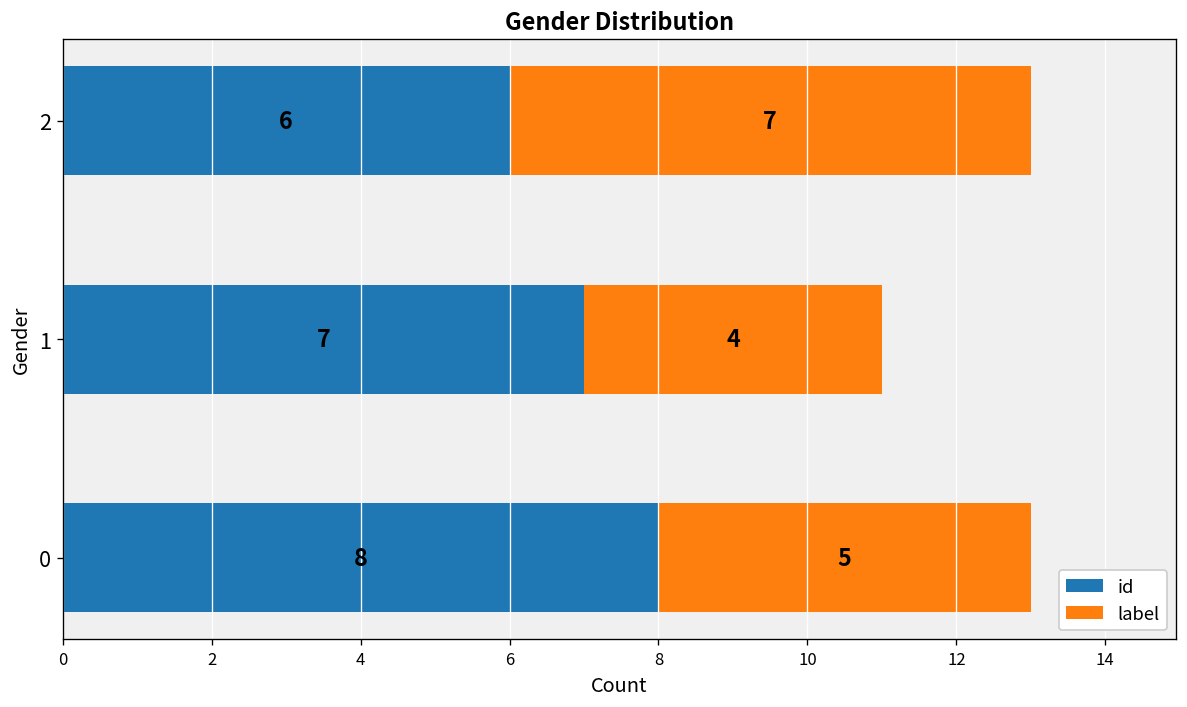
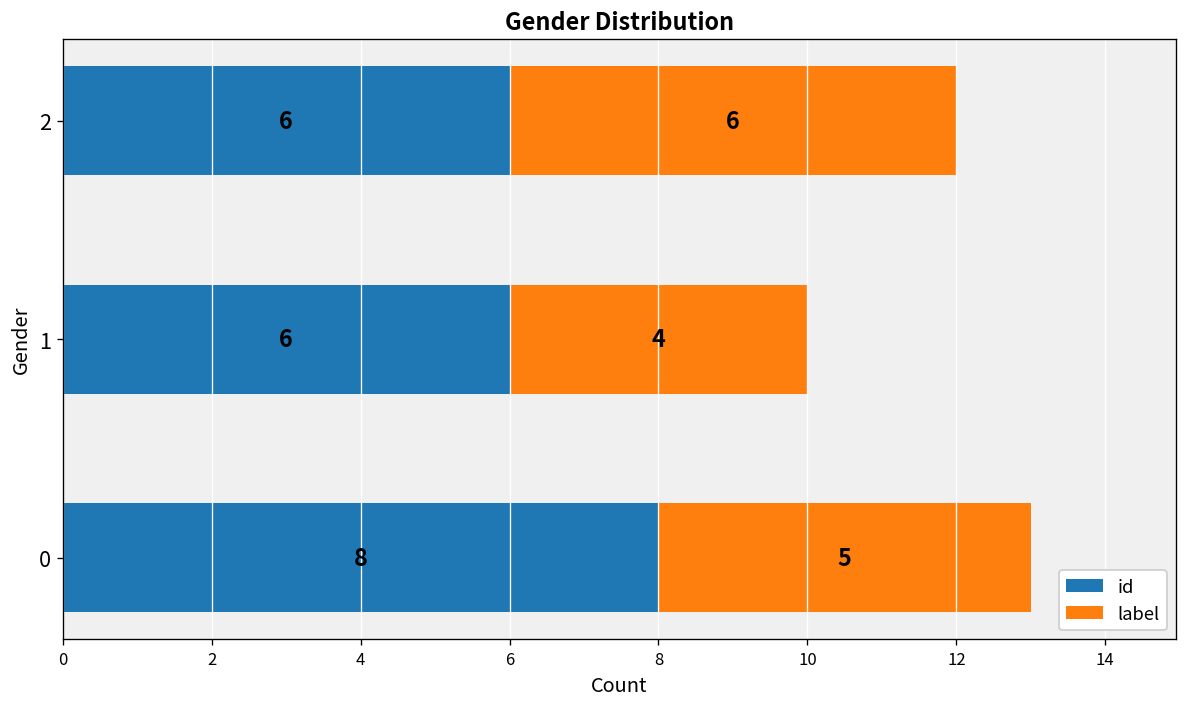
  {
    "id": {
      "2": 6,
-     "1": 7,
+     "1": 6,
      "0": 8
    },
    "label": {
-     "2": 7,
+     "2": 6,
      "1": 4,
      "0": 5
    }
  }
